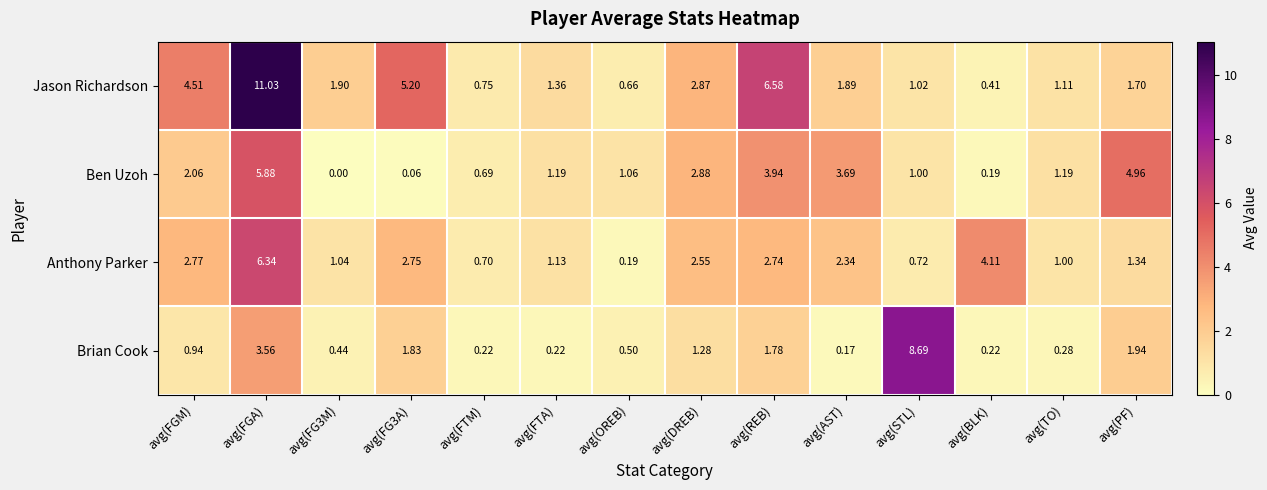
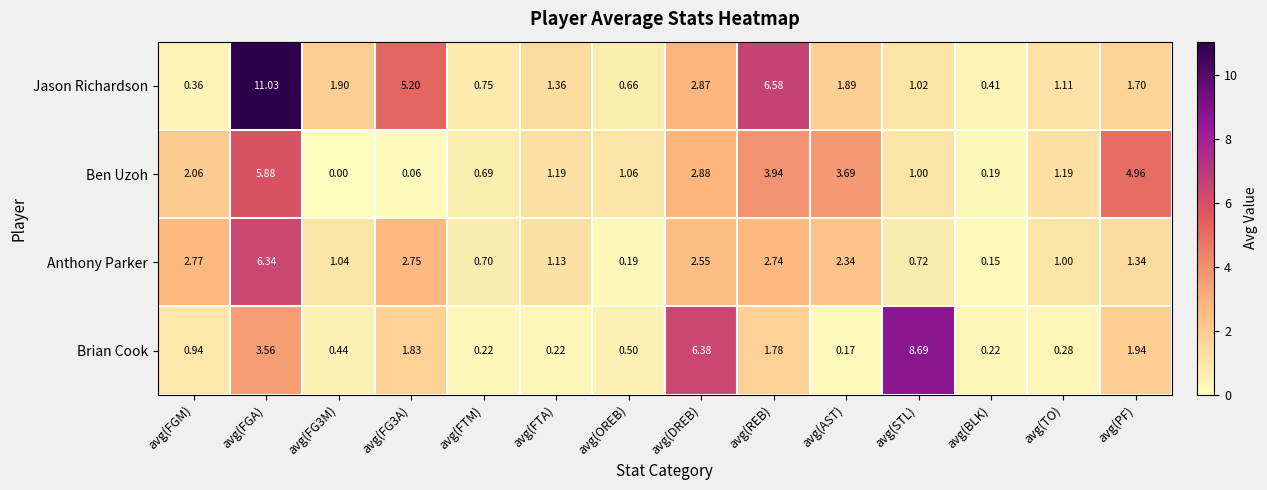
  {
    "Jason Richardson": {
-     "avg(FGM)": 4.51,
+     "avg(FGM)": 0.36,
      "avg(FGA)": 11.03,
      "avg(FG3M)": 1.90,
      "avg(FG3A)": 5.20,
      "avg(FTM)": 0.75,
      "avg(FTA)": 1.36,
      "avg(OREB)": 0.66,
      "avg(DREB)": 2.87,
      "avg(REB)": 6.58,
      "avg(AST)": 1.89,
      "avg(STL)": 1.02,
      "avg(BLK)": 0.41,
      "avg(TO)": 1.11,
      "avg(PF)": 1.70
    },
    "Ben Uzoh": {
      "avg(FGM)": 2.06,
      "avg(FGA)": 5.88,
      "avg(FG3M)": 0.00,
      "avg(FG3A)": 0.06,
      "avg(FTM)": 0.69,
      "avg(FTA)": 1.19,
      "avg(OREB)": 1.06,
      "avg(DREB)": 2.88,
      "avg(REB)": 3.94,
      "avg(AST)": 3.69,
      "avg(STL)": 1.00,
      "avg(BLK)": 0.19,
      "avg(TO)": 1.19,
      "avg(PF)": 4.96
    },
    "Anthony Parker": {
      "avg(FGM)": 2.77,
      "avg(FGA)": 6.34,
      "avg(FG3M)": 1.04,
      "avg(FG3A)": 2.75,
      "avg(FTM)": 0.70,
      "avg(FTA)": 1.13,
      "avg(OREB)": 0.19,
      "avg(DREB)": 2.55,
      "avg(REB)": 2.74,
      "avg(AST)": 2.34,
      "avg(STL)": 0.72,
-     "avg(BLK)": 4.11,
+     "avg(BLK)": 0.15,
      "avg(TO)": 1.00,
      "avg(PF)": 1.34
    },
    "Brian Cook": {
      "avg(FGM)": 0.94,
      "avg(FGA)": 3.56,
      "avg(FG3M)": 0.44,
      "avg(FG3A)": 1.83,
      "avg(FTM)": 0.22,
      "avg(FTA)": 0.22,
      "avg(OREB)": 0.50,
-     "avg(DREB)": 1.28,
+     "avg(DREB)": 6.38,
      "avg(REB)": 1.78,
      "avg(AST)": 0.17,
      "avg(STL)": 8.69,
      "avg(BLK)": 0.22,
      "avg(TO)": 0.28,
      "avg(PF)": 1.94
    }
  }
